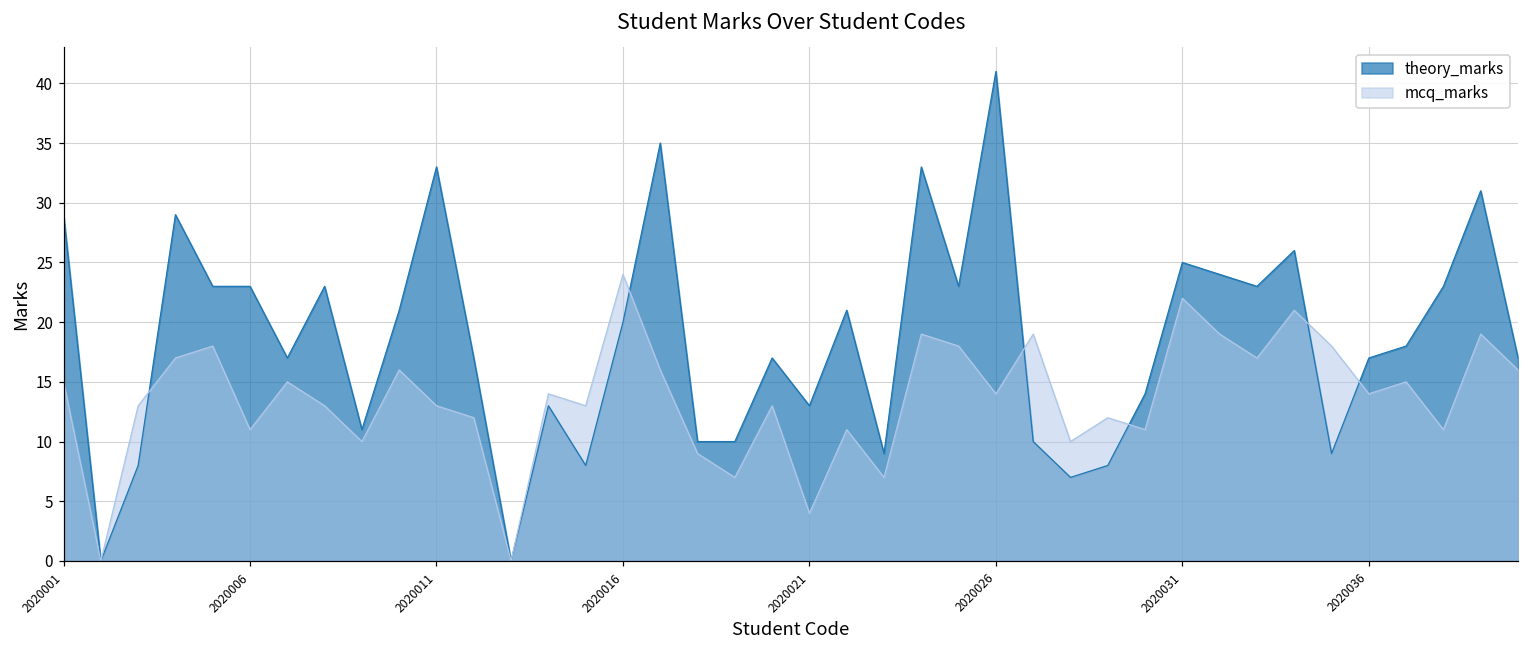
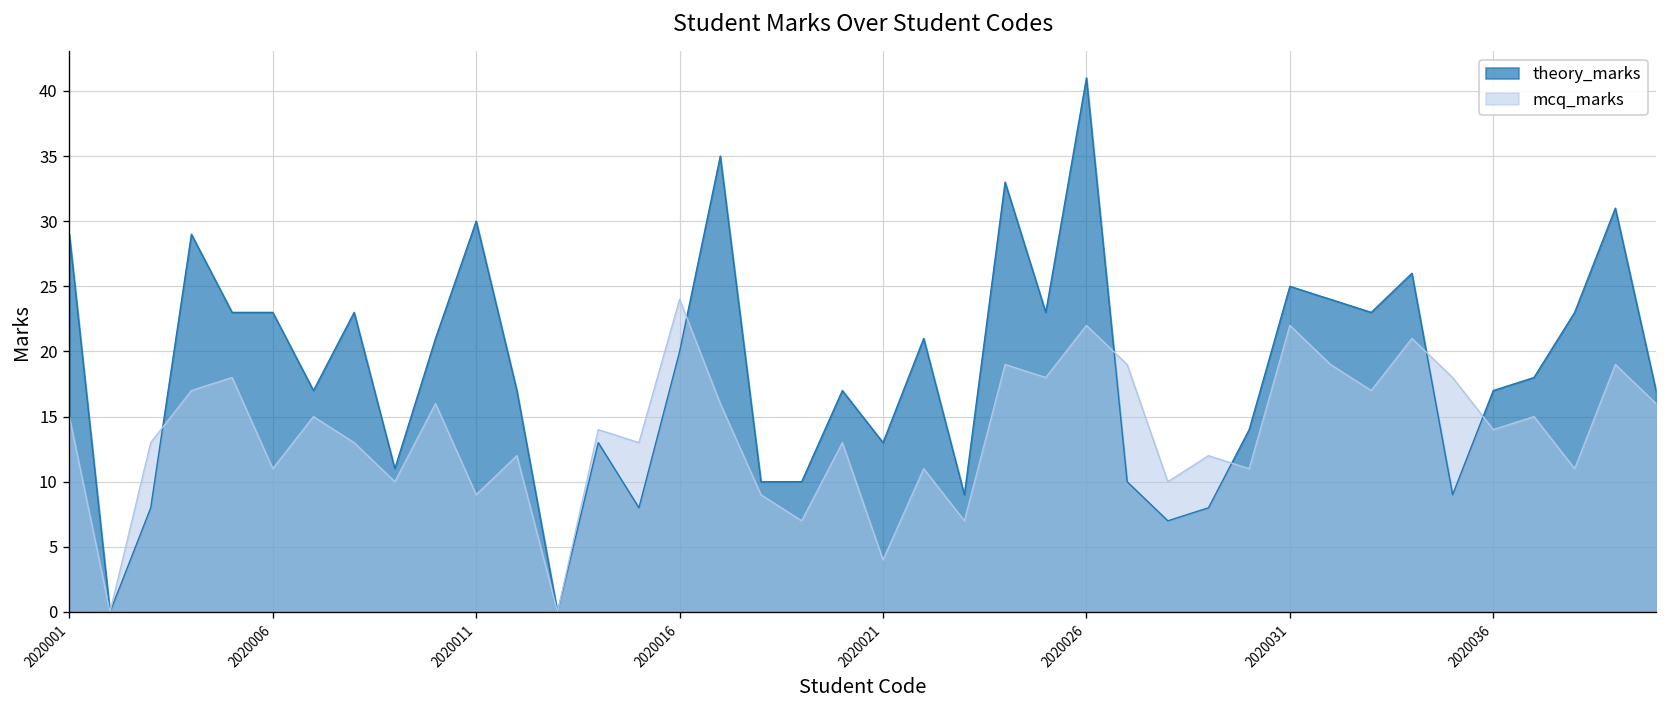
  {
    "theory_marks": {
      "2020001": 29,
      "2020006": 23,
-     "2020011": 33,
+     "2020011": 30,
      "2020016": 20,
      "2020021": 13,
      "2020026": 41,
      "2020031": 25,
      "2020036": 17
    },
    "mcq_marks": {
      "2020001": 15,
      "2020006": 11,
-     "2020011": 13,
+     "2020011": 9,
      "2020016": 24,
      "2020021": 4,
-     "2020026": 14,
+     "2020026": 22,
      "2020031": 22,
      "2020036": 14
    }
  }
